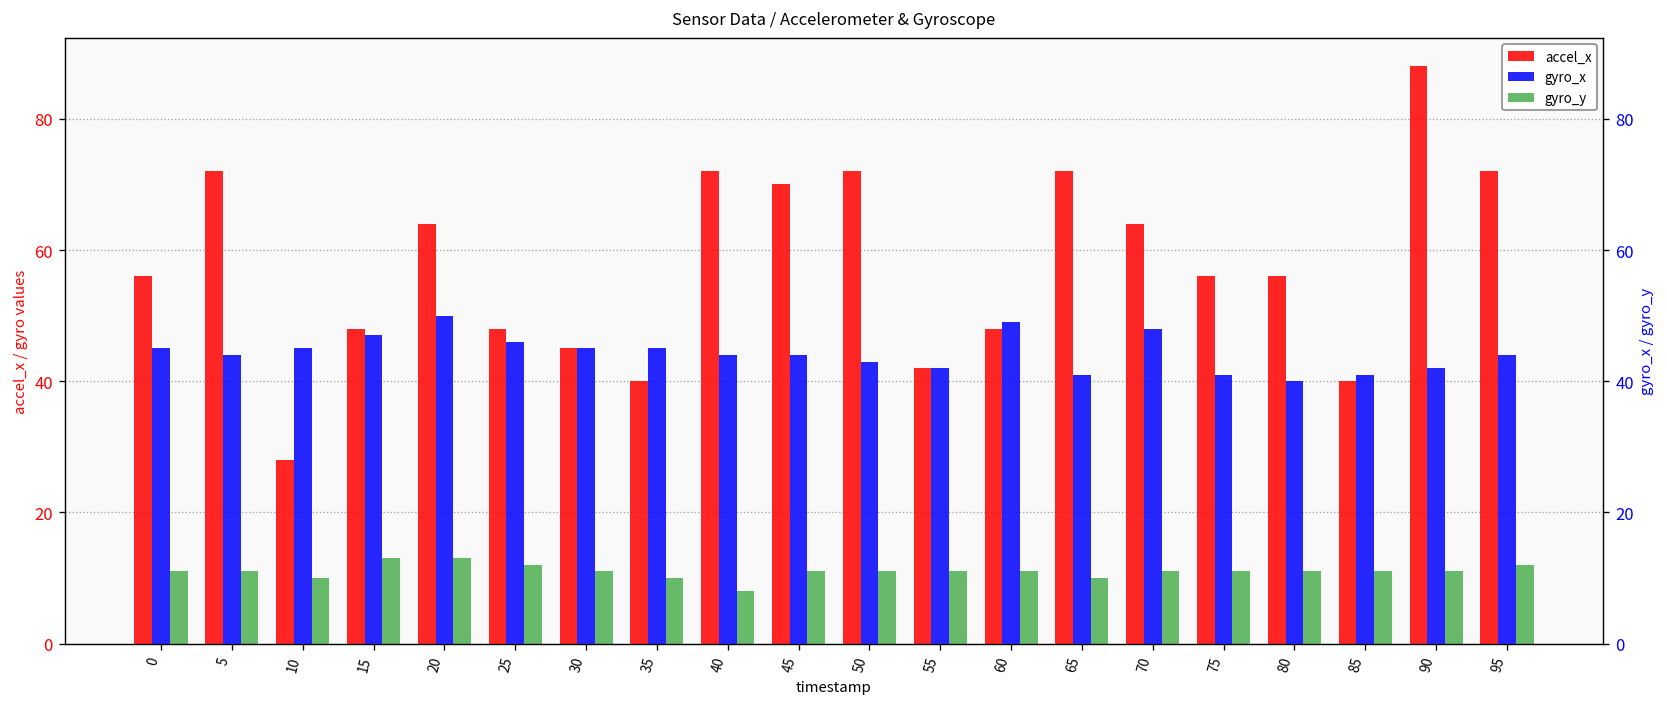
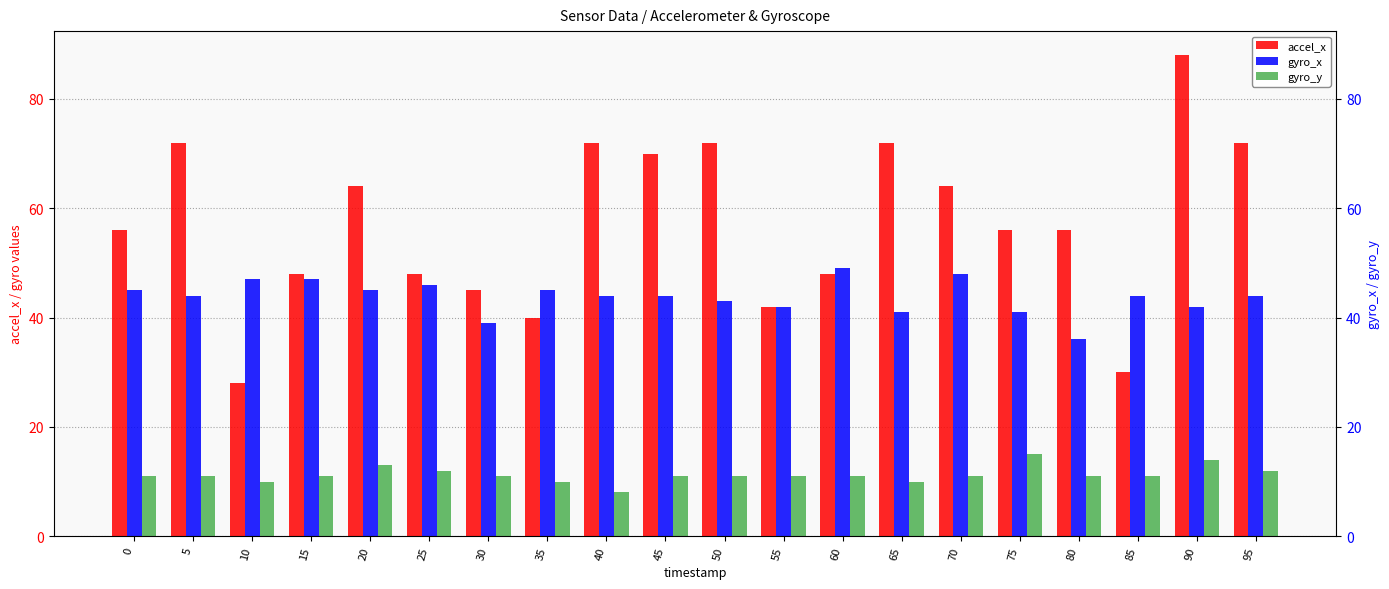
  {
    "accel_x": {
      "0": 56,
      "5": 72,
      "10": 28,
      "15": 48,
      "20": 64,
      "25": 48,
      "30": 45,
      "35": 40,
      "40": 72,
      "45": 70,
      "50": 72,
      "55": 42,
      "60": 48,
      "65": 72,
      "70": 64,
      "75": 56,
      "80": 56,
-     "85": 40,
+     "85": 30,
      "90": 88,
      "95": 72
    },
    "gyro_x": {
      "0": 45,
      "5": 44,
-     "10": 45,
+     "10": 47,
      "15": 47,
-     "20": 50,
+     "20": 45,
      "25": 46,
-     "30": 45,
+     "30": 39,
      "35": 45,
      "40": 44,
      "45": 44,
      "50": 43,
      "55": 42,
      "60": 49,
      "65": 41,
      "70": 48,
      "75": 41,
-     "80": 40,
-     "85": 41,
+     "80": 36,
+     "85": 44,
      "90": 42,
      "95": 44
    },
    "gyro_y": {
      "0": 11,
      "5": 11,
      "10": 10,
-     "15": 13,
+     "15": 11,
      "20": 13,
      "25": 12,
      "30": 11,
      "35": 10,
      "40": 8,
      "45": 11,
      "50": 11,
      "55": 11,
      "60": 11,
      "65": 10,
      "70": 11,
-     "75": 11,
+     "75": 15,
      "80": 11,
      "85": 11,
-     "90": 11,
+     "90": 14,
      "95": 12
    }
  }
